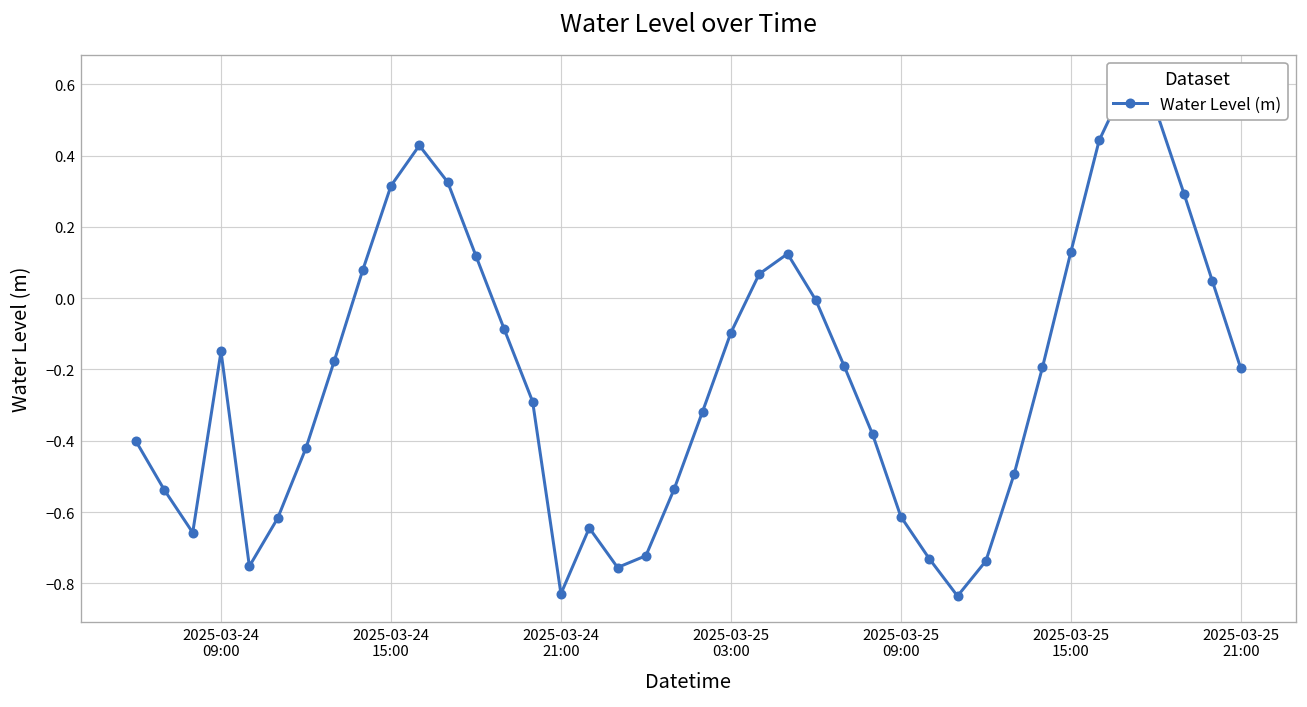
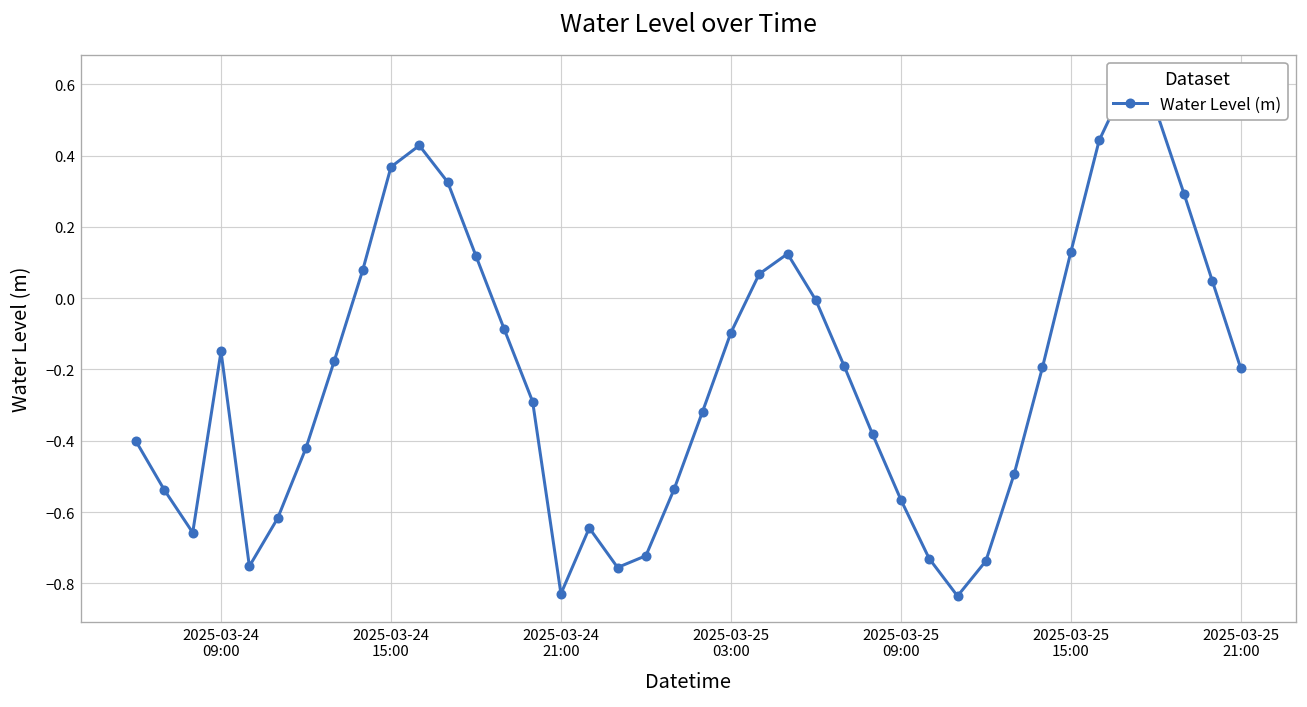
  {
    "2025-03-24 09:00": -0.15,
-   "2025-03-24 15:00": 0.32,
+   "2025-03-24 15:00": 0.37,
    "2025-03-24 21:00": -0.83,
    "2025-03-25 03:00": -0.10,
-   "2025-03-25 09:00": -0.61,
+   "2025-03-25 09:00": -0.57,
    "2025-03-25 15:00": 0.13,
    "2025-03-25 21:00": -0.20
  }
